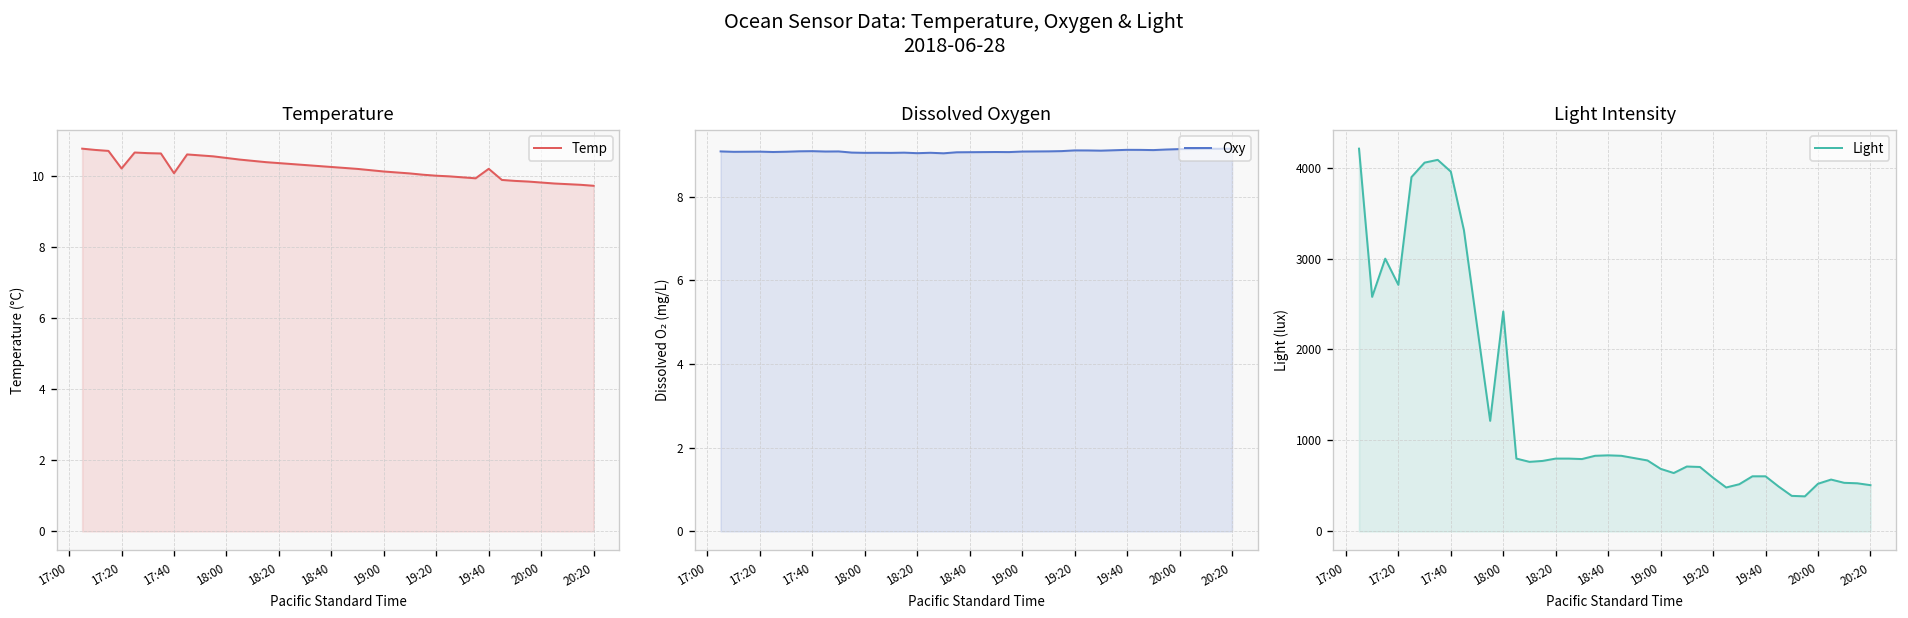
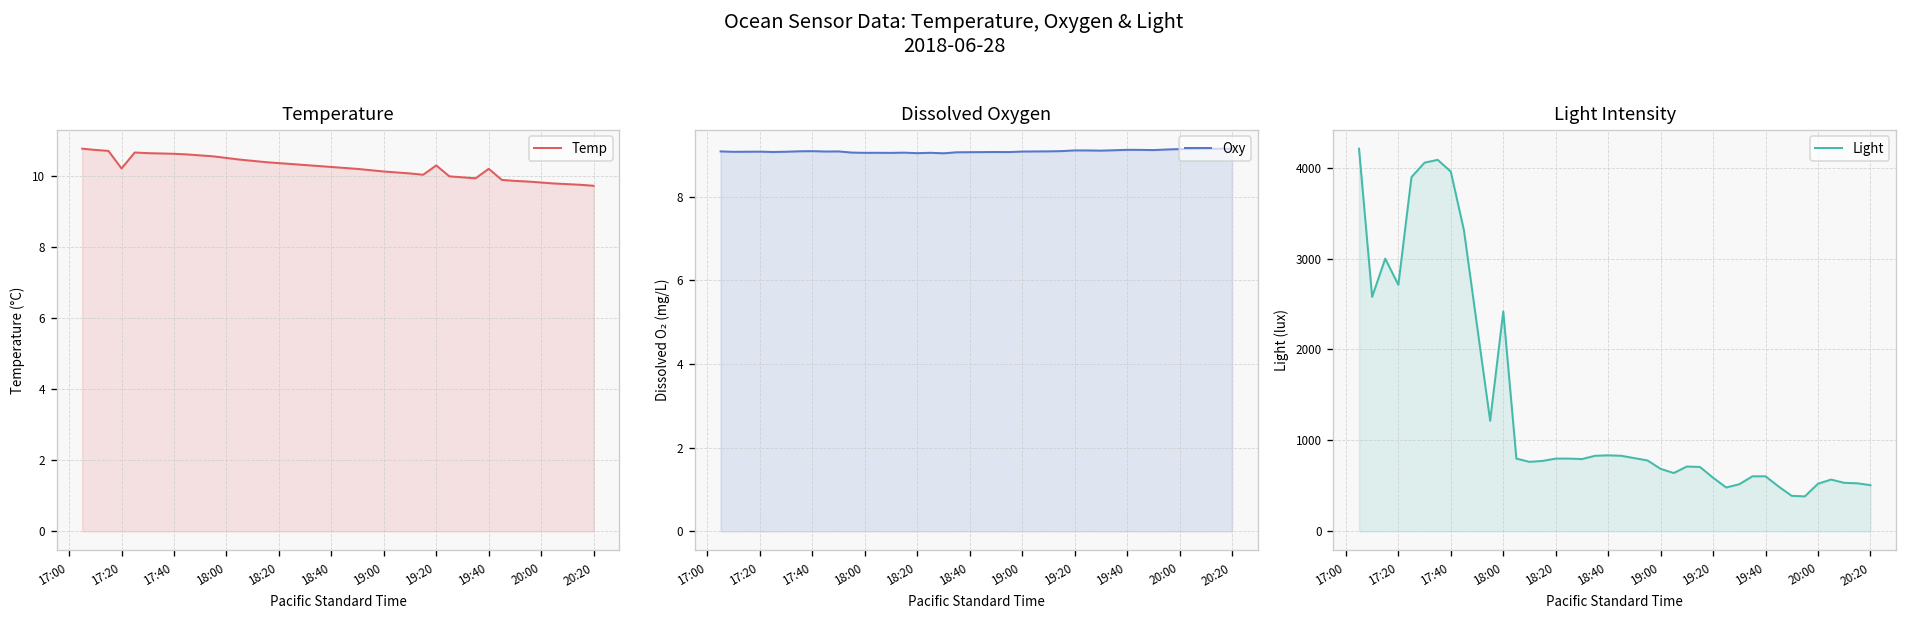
  {
    "Temperature": {
      "17:20": 10.2,
-     "17:40": 10.1,
+     "17:40": 10.6,
      "18:00": 10.5,
      "18:20": 10.4,
      "18:40": 10.3,
      "19:00": 10.1,
-     "19:20": 10.0,
+     "19:20": 10.3,
      "19:40": 10.2,
      "20:00": 9.8,
      "20:20": 9.7
    },
    "Dissolved Oxygen": {
      "17:20": 9.1,
      "17:40": 9.1,
      "18:00": 9.0,
      "18:20": 9.0,
      "18:40": 9.1,
      "19:00": 9.1,
      "19:20": 9.1,
      "19:40": 9.1,
      "20:00": 9.1
    },
    "Light Intensity": {
      "17:20": 2700,
      "17:40": 4000,
      "18:00": 2400,
      "18:20": 800,
      "18:40": 800,
      "19:00": 700,
      "19:20": 600,
      "19:40": 600,
      "20:00": 500,
      "20:20": 500
    }
  }
